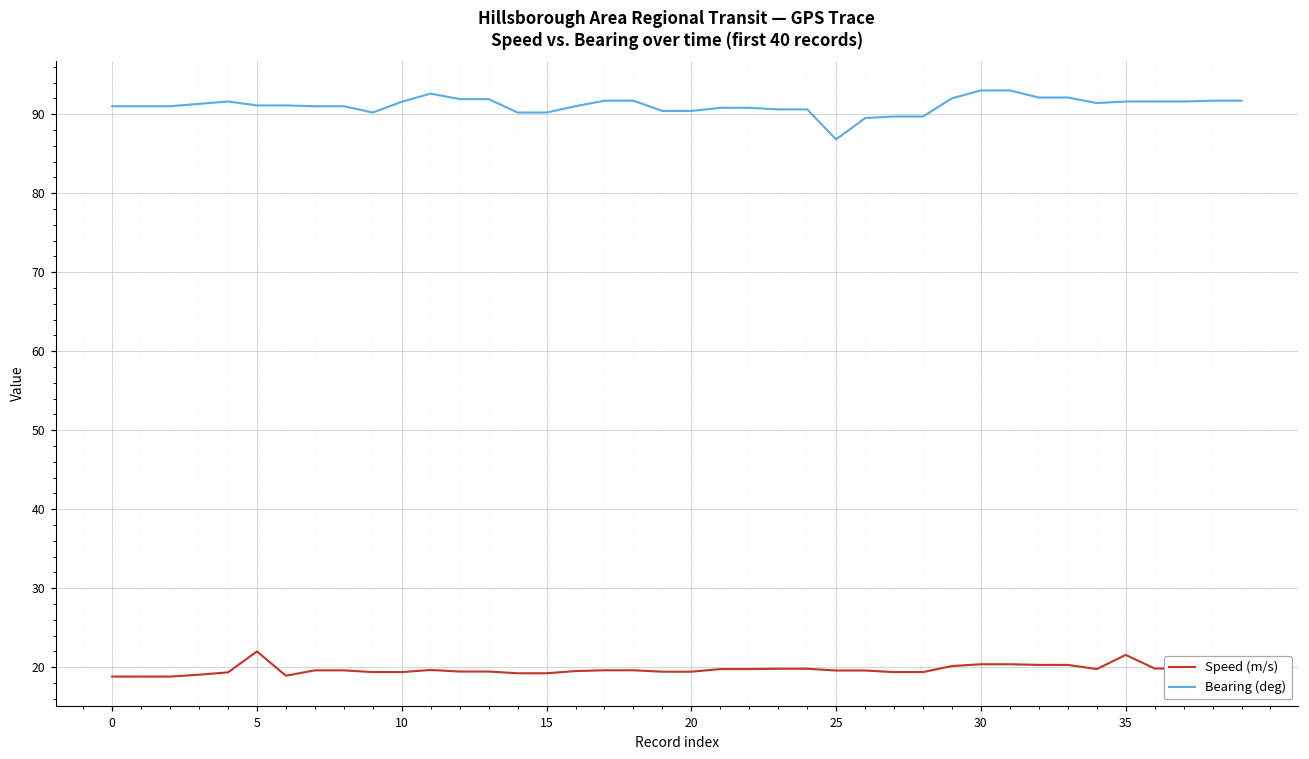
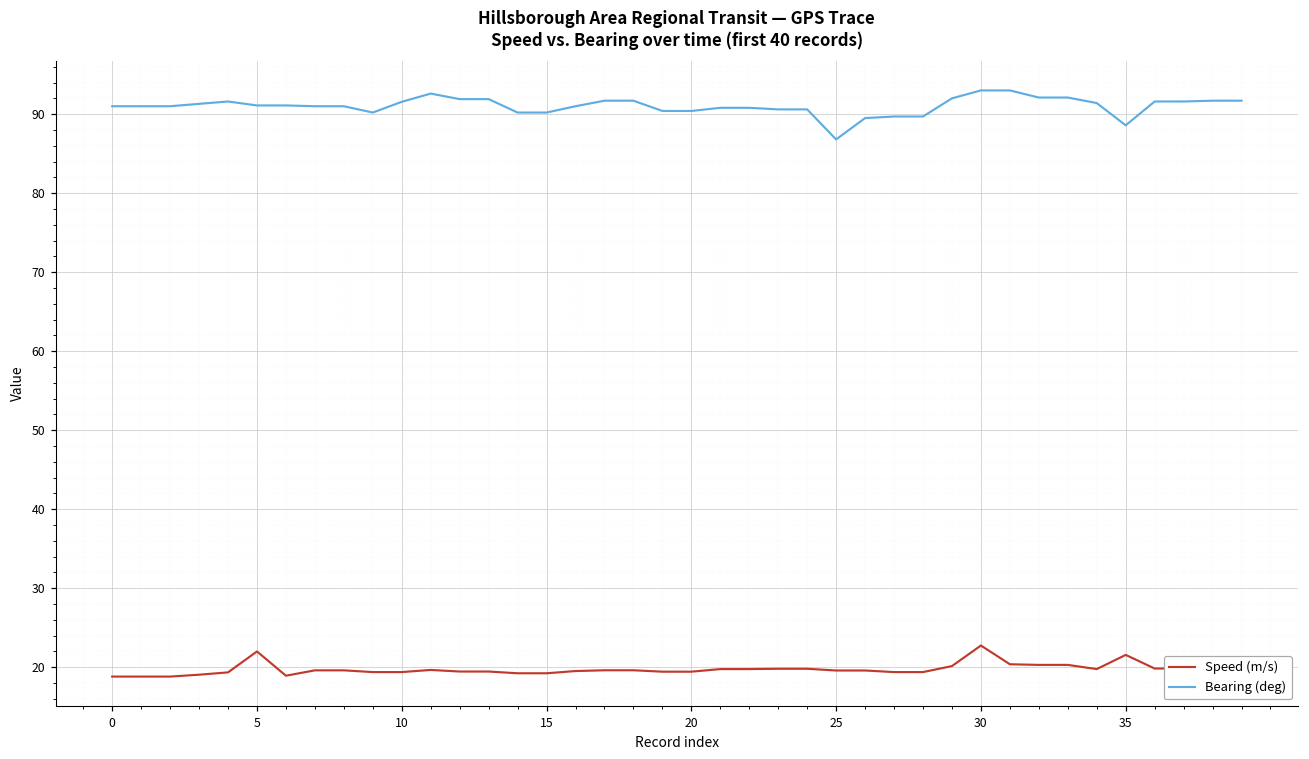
  {
    "Speed (m/s)": {
      "0": 19,
      "5": 22,
      "10": 19,
      "15": 19,
      "20": 19,
      "25": 20,
-     "30": 20,
+     "30": 23,
      "35": 22
    },
    "Bearing (deg)": {
      "0": 91,
      "5": 91,
      "10": 92,
      "15": 90,
      "20": 90,
      "25": 87,
      "30": 93,
-     "35": 92
+     "35": 89
    }
  }
